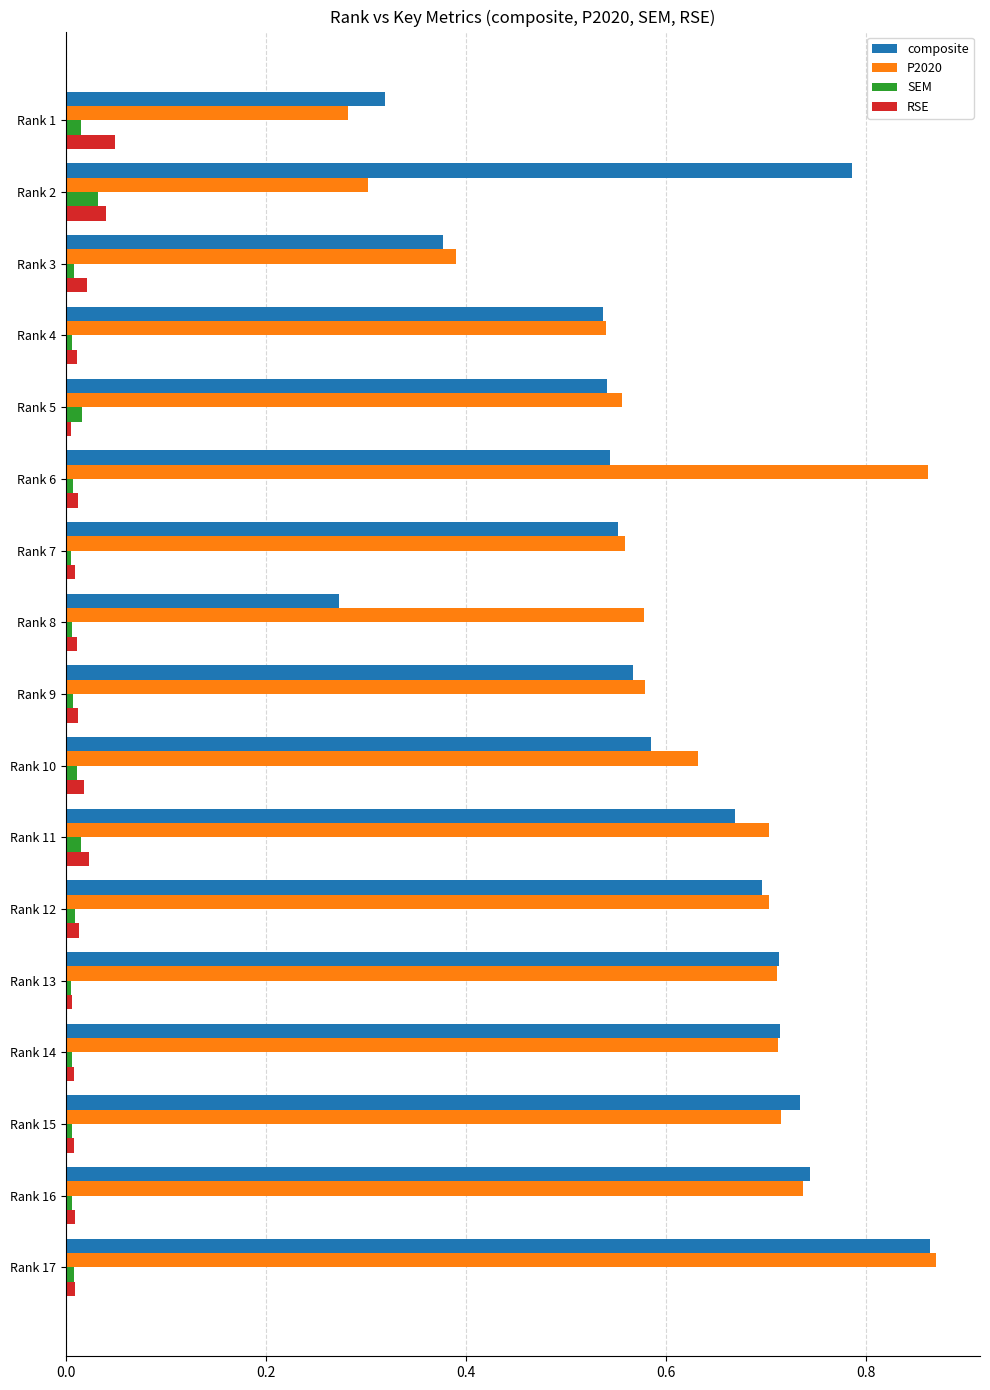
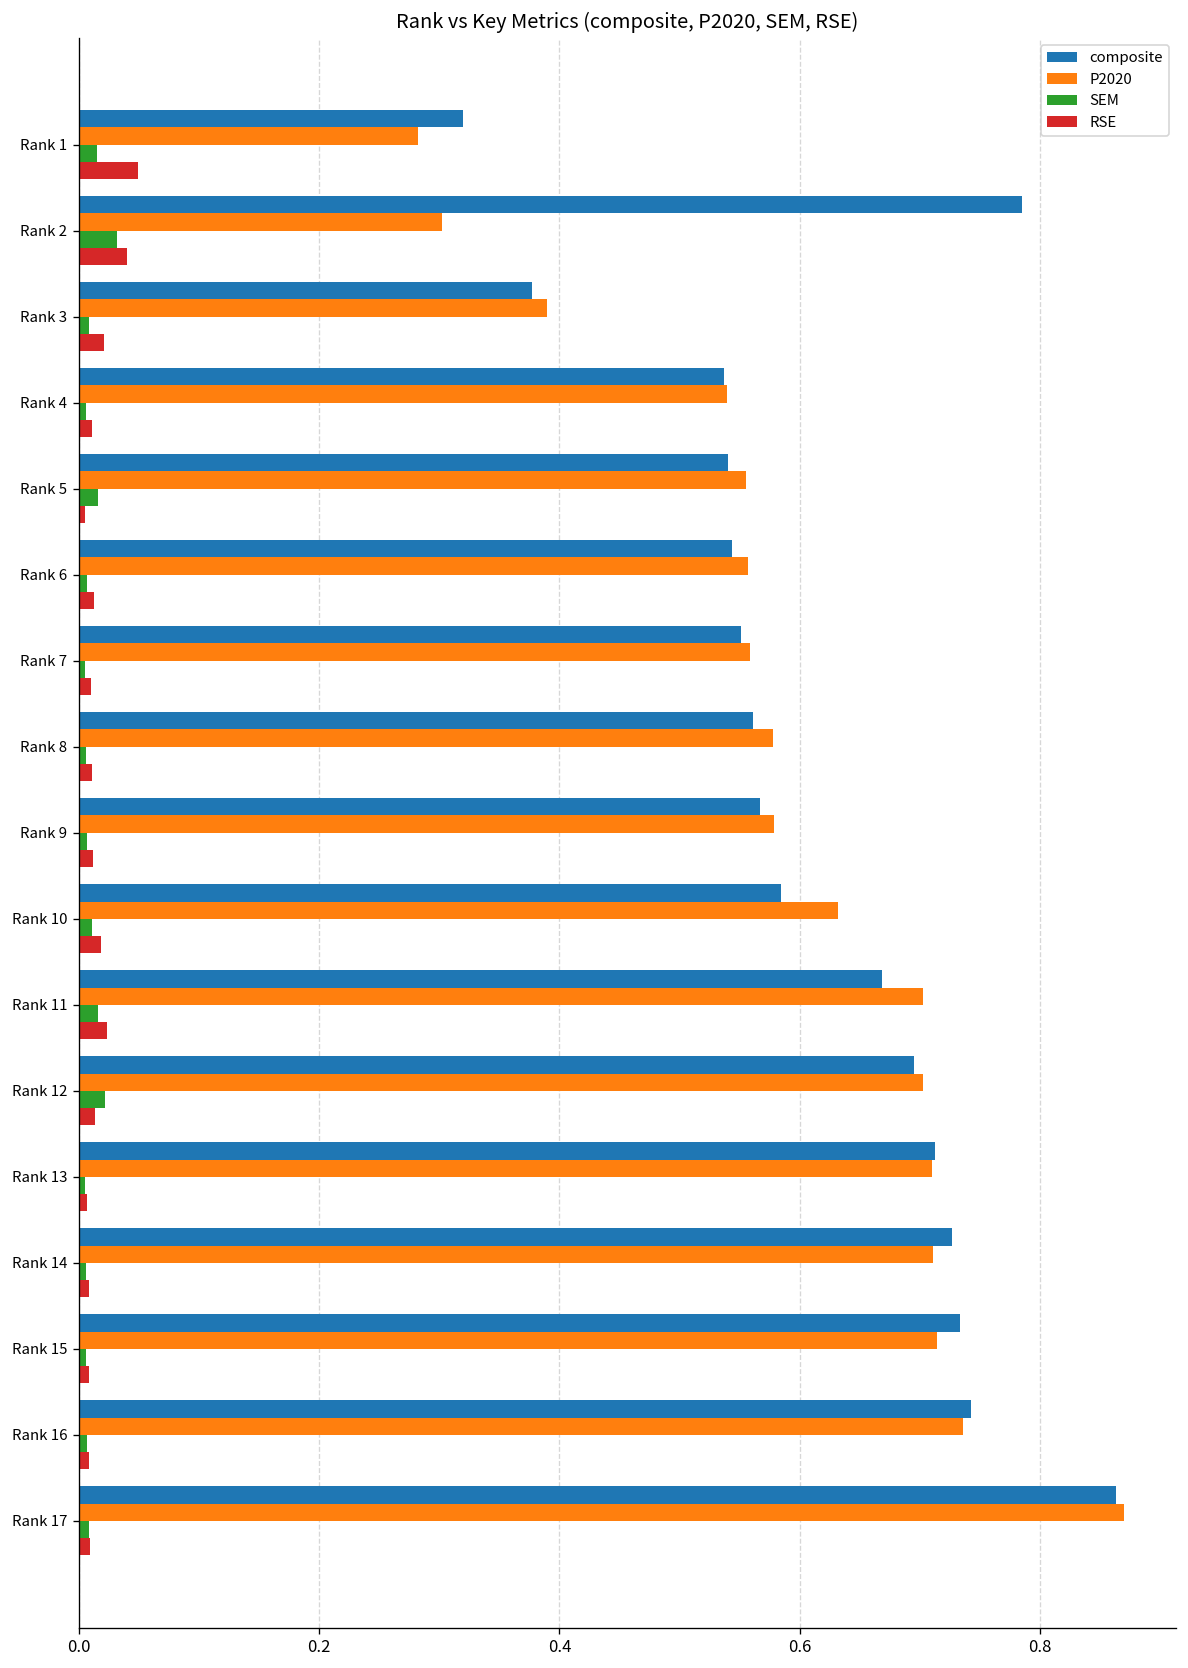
  {
    "composite": {
      "Rank 1": 0.319,
      "Rank 2": 0.785,
      "Rank 3": 0.377,
      "Rank 4": 0.537,
      "Rank 5": 0.541,
      "Rank 6": 0.544,
      "Rank 7": 0.551,
-     "Rank 8": 0.273,
+     "Rank 8": 0.561,
      "Rank 9": 0.567,
      "Rank 10": 0.585,
      "Rank 11": 0.669,
      "Rank 12": 0.696,
      "Rank 13": 0.713,
-     "Rank 14": 0.713,
+     "Rank 14": 0.727,
      "Rank 15": 0.733,
      "Rank 16": 0.743,
      "Rank 17": 0.864
    },
    "P2020": {
      "Rank 1": 0.282,
      "Rank 2": 0.302,
      "Rank 3": 0.390,
      "Rank 4": 0.540,
      "Rank 5": 0.555,
-     "Rank 6": 0.862,
+     "Rank 6": 0.557,
      "Rank 7": 0.558,
      "Rank 8": 0.578,
      "Rank 9": 0.579,
      "Rank 10": 0.632,
      "Rank 11": 0.703,
      "Rank 12": 0.703,
      "Rank 13": 0.710,
      "Rank 14": 0.711,
      "Rank 15": 0.715,
      "Rank 16": 0.736,
      "Rank 17": 0.870
    },
    "SEM": {
      "Rank 1": 0.015,
      "Rank 2": 0.032,
      "Rank 3": 0.008,
      "Rank 4": 0.006,
      "Rank 5": 0.016,
      "Rank 6": 0.007,
      "Rank 7": 0.005,
      "Rank 8": 0.006,
      "Rank 9": 0.007,
      "Rank 10": 0.011,
      "Rank 11": 0.015,
-     "Rank 12": 0.009,
+     "Rank 12": 0.022,
      "Rank 13": 0.005,
      "Rank 14": 0.006,
      "Rank 15": 0.006,
      "Rank 16": 0.007,
      "Rank 17": 0.008
    },
    "RSE": {
      "Rank 1": 0.049,
      "Rank 2": 0.040,
      "Rank 3": 0.021,
      "Rank 4": 0.011,
      "Rank 5": 0.005,
      "Rank 6": 0.012,
      "Rank 7": 0.010,
      "Rank 8": 0.011,
      "Rank 9": 0.012,
      "Rank 10": 0.018,
      "Rank 11": 0.023,
      "Rank 12": 0.013,
      "Rank 13": 0.007,
      "Rank 14": 0.008,
      "Rank 15": 0.008,
      "Rank 16": 0.009,
      "Rank 17": 0.009
    }
  }
